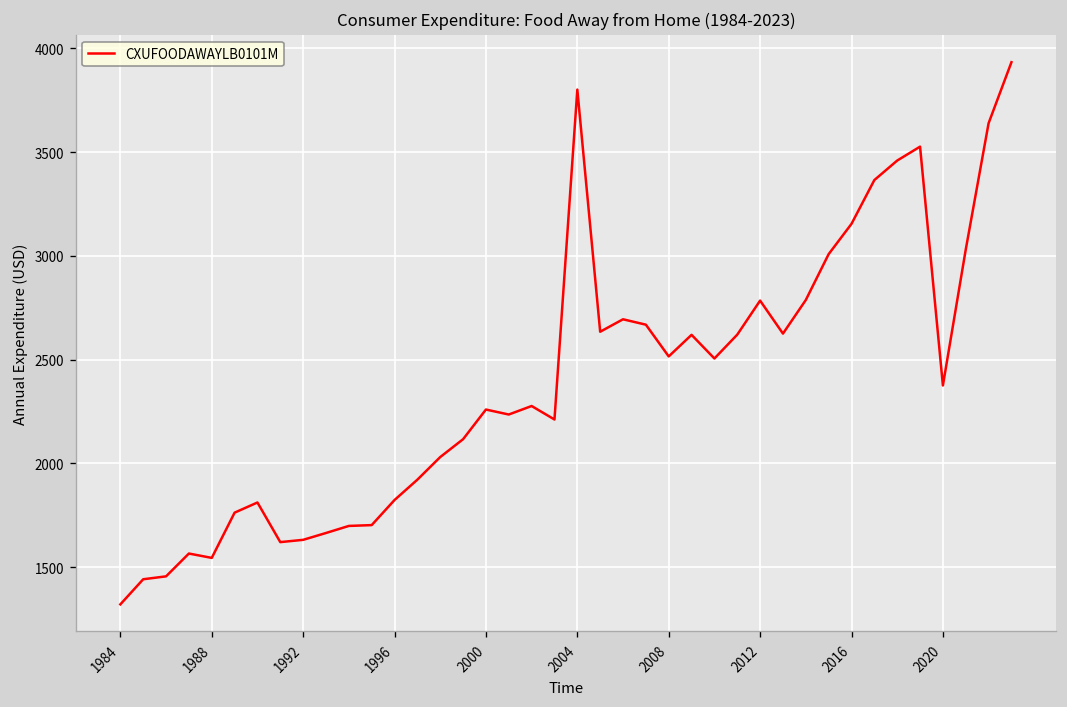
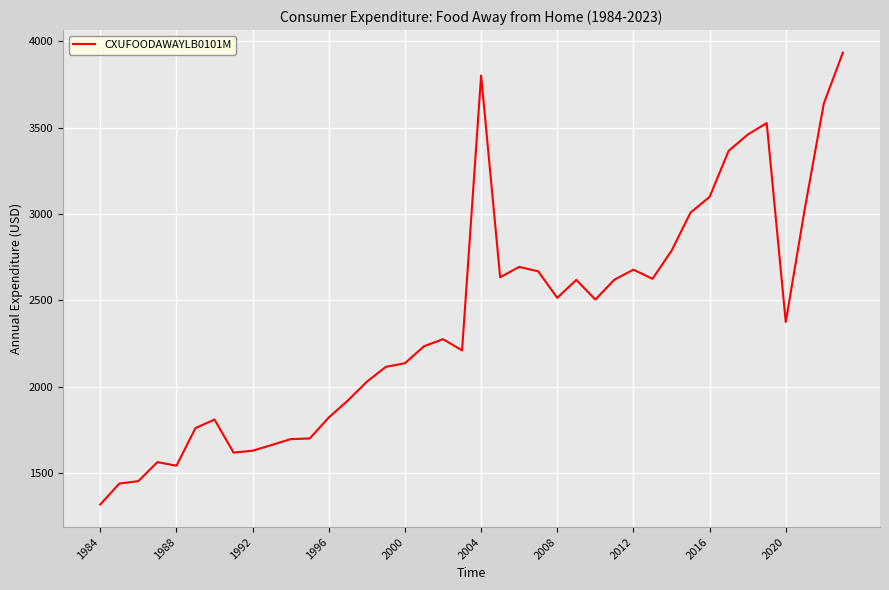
  {
    "1984": 1320,
    "1988": 1540,
    "1992": 1630,
    "1996": 1820,
-   "2000": 2260,
+   "2000": 2140,
    "2004": 3800,
    "2008": 2520,
-   "2012": 2780,
-   "2016": 3150,
+   "2012": 2680,
+   "2016": 3100,
    "2020": 2380
  }
